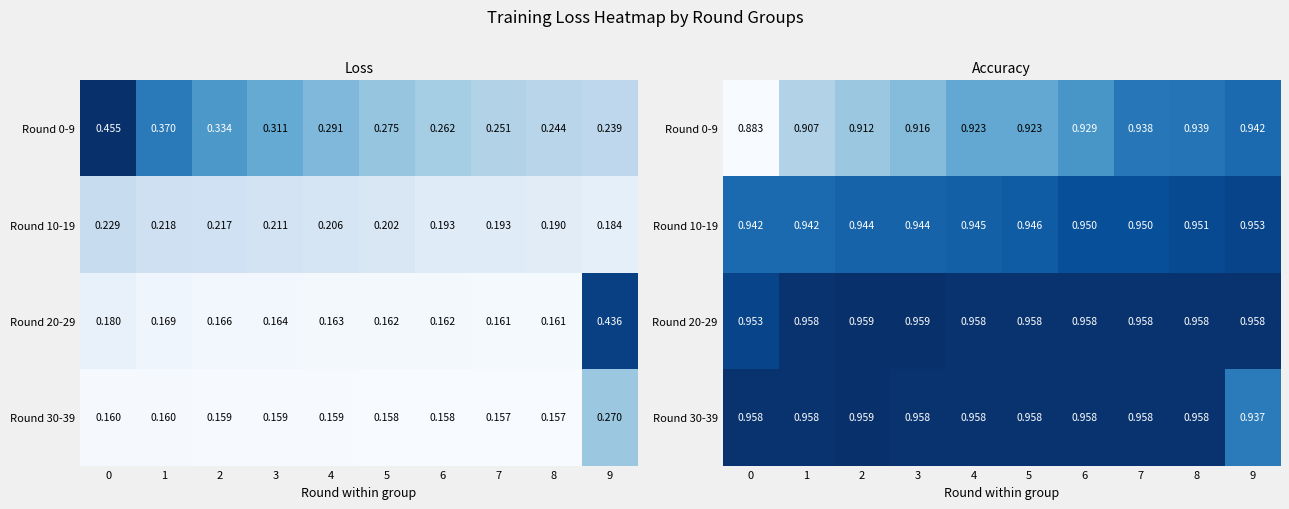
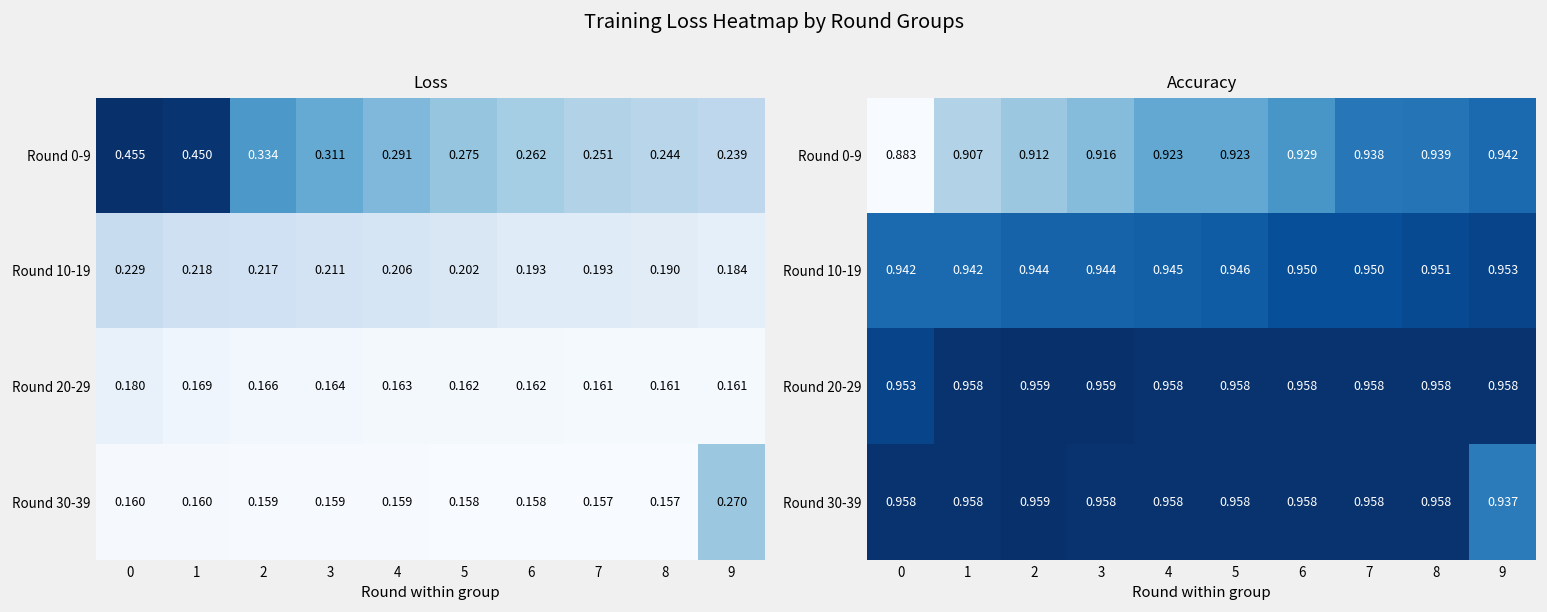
  {
    "Loss": {
      "Round 0-9": {
        "0": 0.455,
-       "1": 0.370,
+       "1": 0.450,
        "2": 0.334,
        "3": 0.311,
        "4": 0.291,
        "5": 0.275,
        "6": 0.262,
        "7": 0.251,
        "8": 0.244,
        "9": 0.239
      },
      "Round 10-19": {
        "0": 0.229,
        "1": 0.218,
        "2": 0.217,
        "3": 0.211,
        "4": 0.206,
        "5": 0.202,
        "6": 0.193,
        "7": 0.193,
        "8": 0.190,
        "9": 0.184
      },
      "Round 20-29": {
        "0": 0.180,
        "1": 0.169,
        "2": 0.166,
        "3": 0.164,
        "4": 0.163,
        "5": 0.162,
        "6": 0.162,
        "7": 0.161,
        "8": 0.161,
-       "9": 0.436
+       "9": 0.161
      },
      "Round 30-39": {
        "0": 0.160,
        "1": 0.160,
        "2": 0.159,
        "3": 0.159,
        "4": 0.159,
        "5": 0.158,
        "6": 0.158,
        "7": 0.157,
        "8": 0.157,
        "9": 0.270
      }
    },
    "Accuracy": {
      "Round 0-9": {
        "0": 0.883,
        "1": 0.907,
        "2": 0.912,
        "3": 0.916,
        "4": 0.923,
        "5": 0.923,
        "6": 0.929,
        "7": 0.938,
        "8": 0.939,
        "9": 0.942
      },
      "Round 10-19": {
        "0": 0.942,
        "1": 0.942,
        "2": 0.944,
        "3": 0.944,
        "4": 0.945,
        "5": 0.946,
        "6": 0.950,
        "7": 0.950,
        "8": 0.951,
        "9": 0.953
      },
      "Round 20-29": {
        "0": 0.953,
        "1": 0.958,
        "2": 0.959,
        "3": 0.959,
        "4": 0.958,
        "5": 0.958,
        "6": 0.958,
        "7": 0.958,
        "8": 0.958,
        "9": 0.958
      },
      "Round 30-39": {
        "0": 0.958,
        "1": 0.958,
        "2": 0.959,
        "3": 0.958,
        "4": 0.958,
        "5": 0.958,
        "6": 0.958,
        "7": 0.958,
        "8": 0.958,
        "9": 0.937
      }
    }
  }
